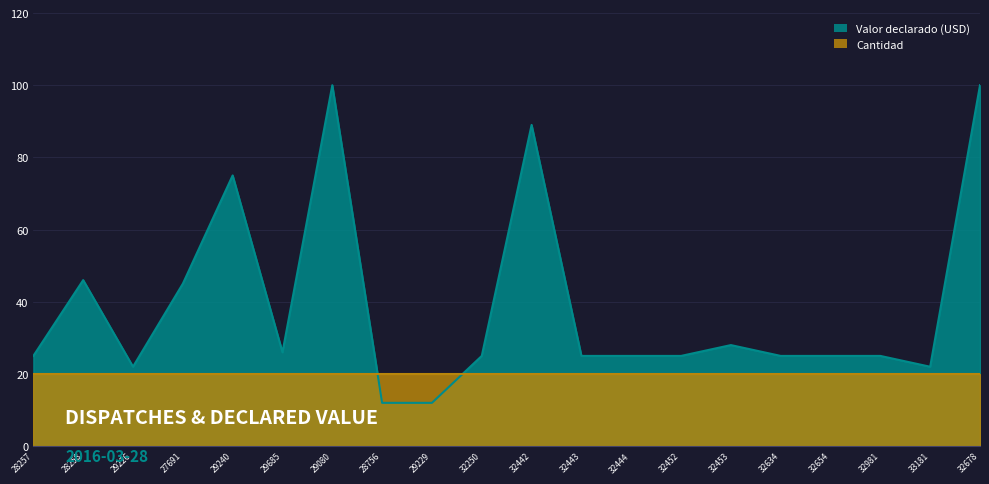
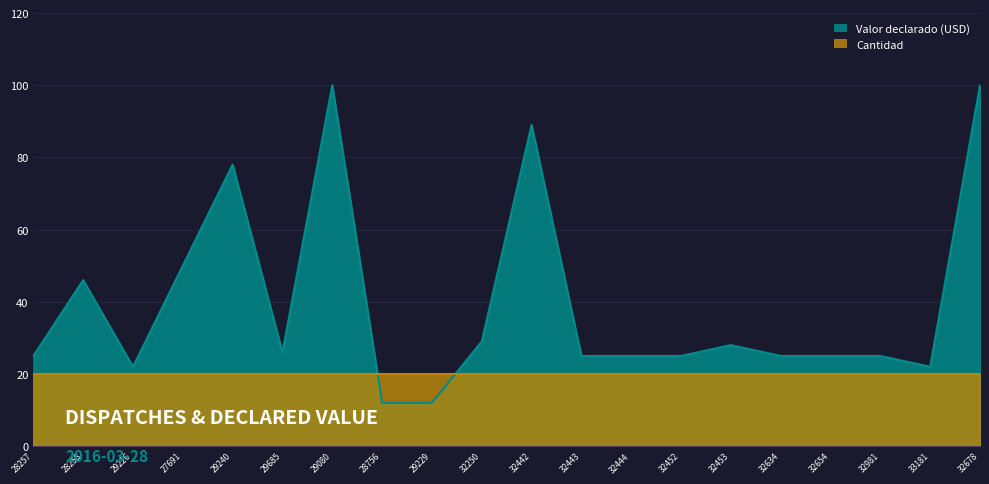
  {
    "Valor declarado (USD)": {
      "28257": 25,
      "28258": 46,
      "29226": 22,
-     "27691": 45,
-     "29240": 75,
+     "27691": 50,
+     "29240": 78,
      "29685": 26,
      "29080": 100,
      "28756": 12,
      "29229": 12,
-     "32250": 25,
+     "32250": 29,
      "32442": 89,
      "32443": 25,
      "32444": 25,
      "32452": 25,
      "32453": 28,
      "32634": 25,
      "32654": 25,
      "32981": 25,
      "33181": 22,
      "32678": 100
    },
    "Cantidad": {
      "28257": 20,
      "28258": 20,
      "29226": 20,
      "27691": 20,
      "29240": 20,
      "29685": 20,
      "29080": 20,
      "28756": 20,
      "29229": 20,
      "32250": 20,
      "32442": 20,
      "32443": 20,
      "32444": 20,
      "32452": 20,
      "32453": 20,
      "32634": 20,
      "32654": 20,
      "32981": 20,
      "33181": 20,
      "32678": 20
    }
  }
